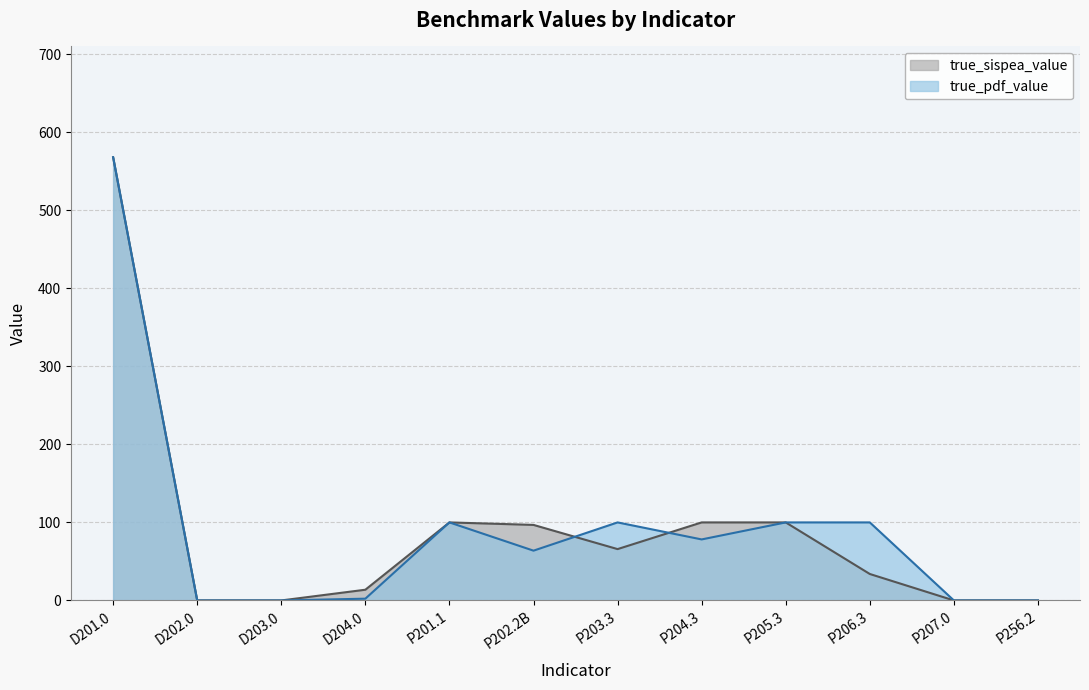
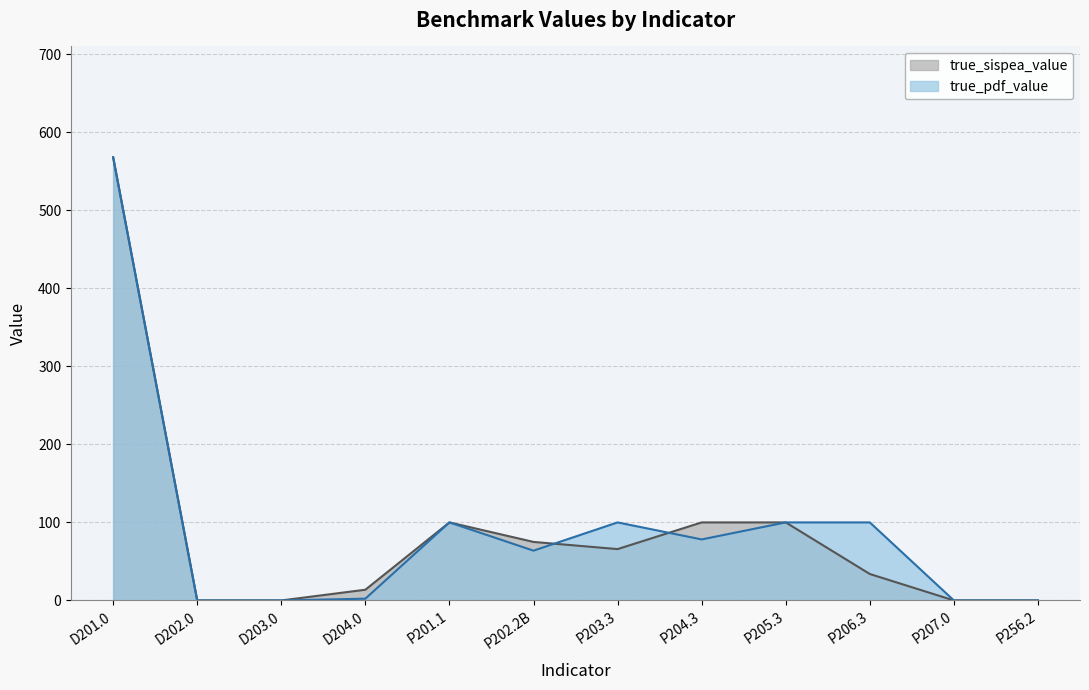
  {
    "true_sispea_value": {
      "D204.0": 10,
-     "P202.2B": 100,
+     "P202.2B": 80,
      "P203.3": 70,
      "P204.3": 100,
      "P206.3": 30
    },
    "true_pdf_value": {
      "D204.0": 0,
      "P202.2B": 60,
      "P203.3": 100,
      "P204.3": 80,
      "P206.3": 100
    }
  }
